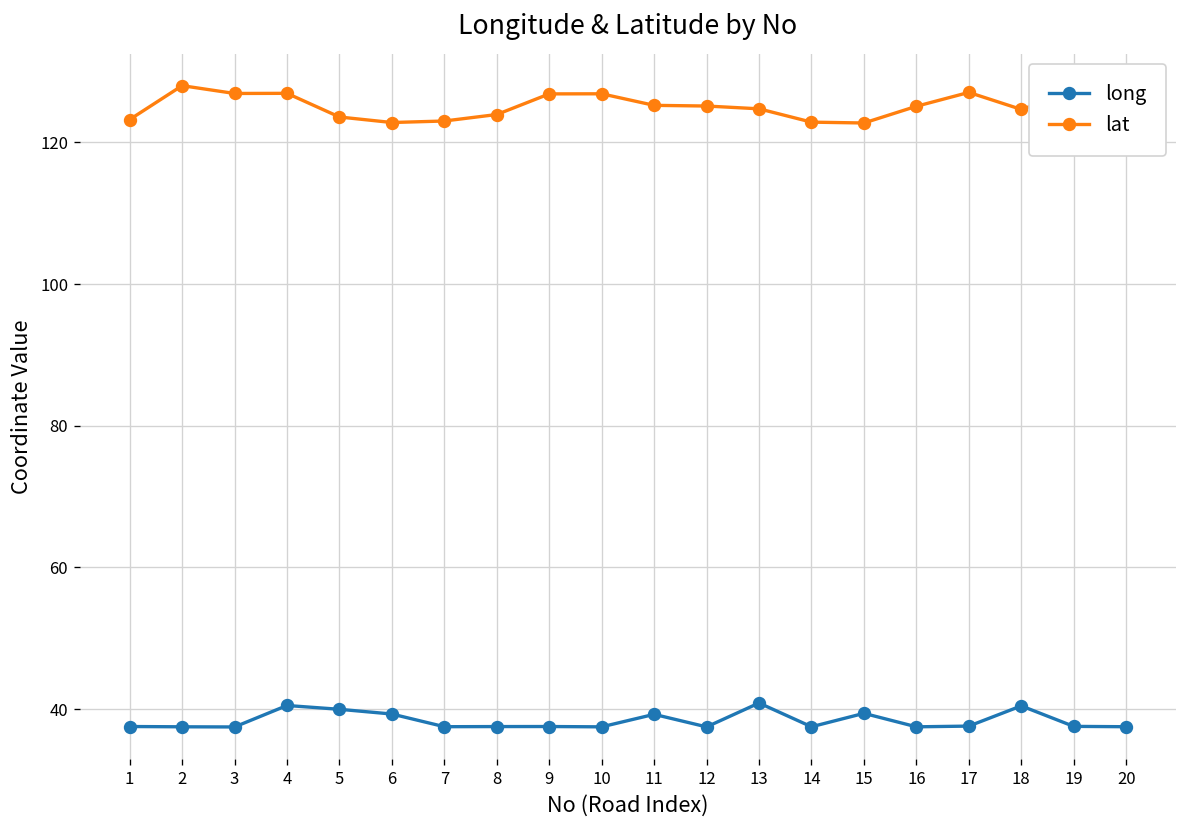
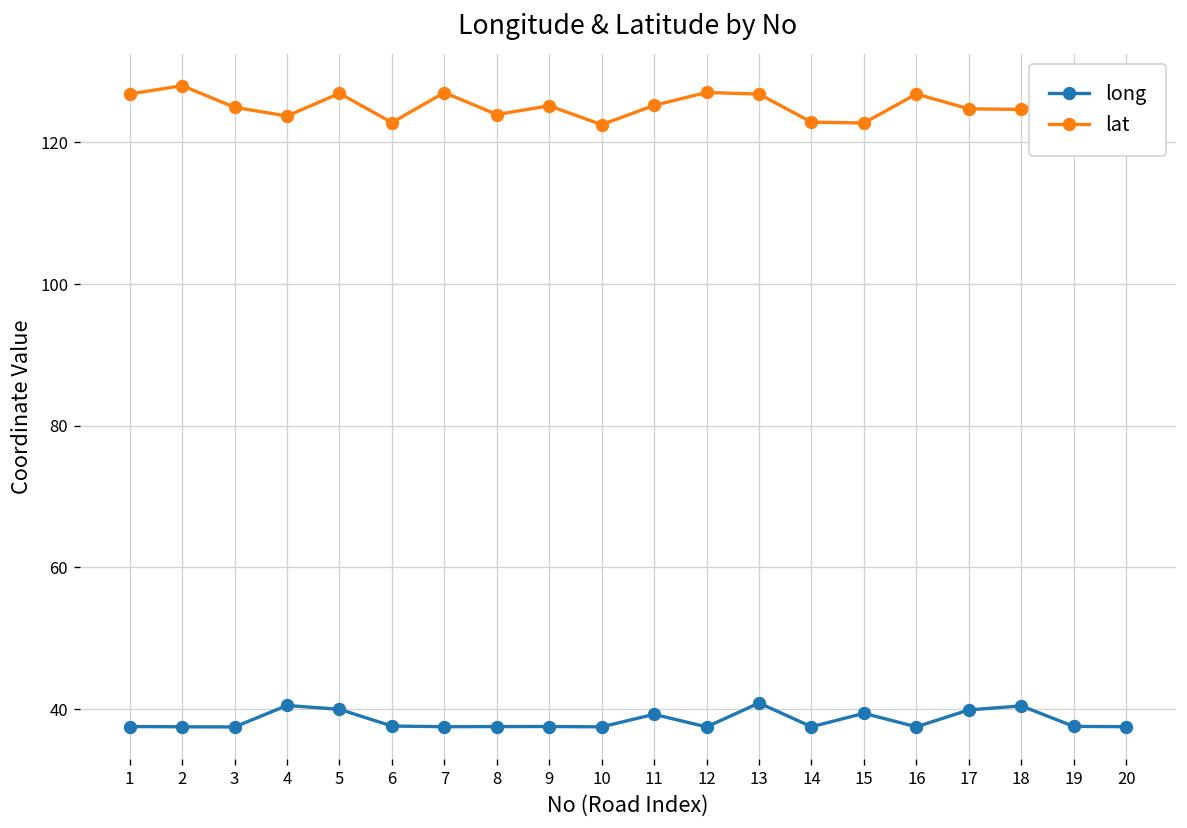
  {
    "long": {
      "1": 38,
      "2": 37,
      "3": 37,
      "4": 41,
      "5": 40,
-     "6": 39,
+     "6": 38,
      "7": 38,
      "8": 38,
      "9": 38,
      "10": 37,
      "11": 39,
      "12": 37,
      "13": 41,
      "14": 37,
      "15": 39,
      "16": 37,
-     "17": 38,
+     "17": 40,
      "18": 40,
      "19": 38,
      "20": 38
    },
    "lat": {
-     "1": 123,
+     "1": 127,
      "2": 128,
-     "3": 127,
-     "4": 127,
-     "5": 124,
+     "3": 125,
+     "4": 124,
+     "5": 127,
      "6": 123,
-     "7": 123,
+     "7": 127,
      "8": 124,
-     "9": 127,
-     "10": 127,
+     "9": 125,
+     "10": 122,
      "11": 125,
-     "12": 125,
-     "13": 125,
+     "12": 127,
+     "13": 127,
      "14": 123,
      "15": 123,
-     "16": 125,
-     "17": 127,
+     "16": 127,
+     "17": 125,
      "18": 125
    }
  }
